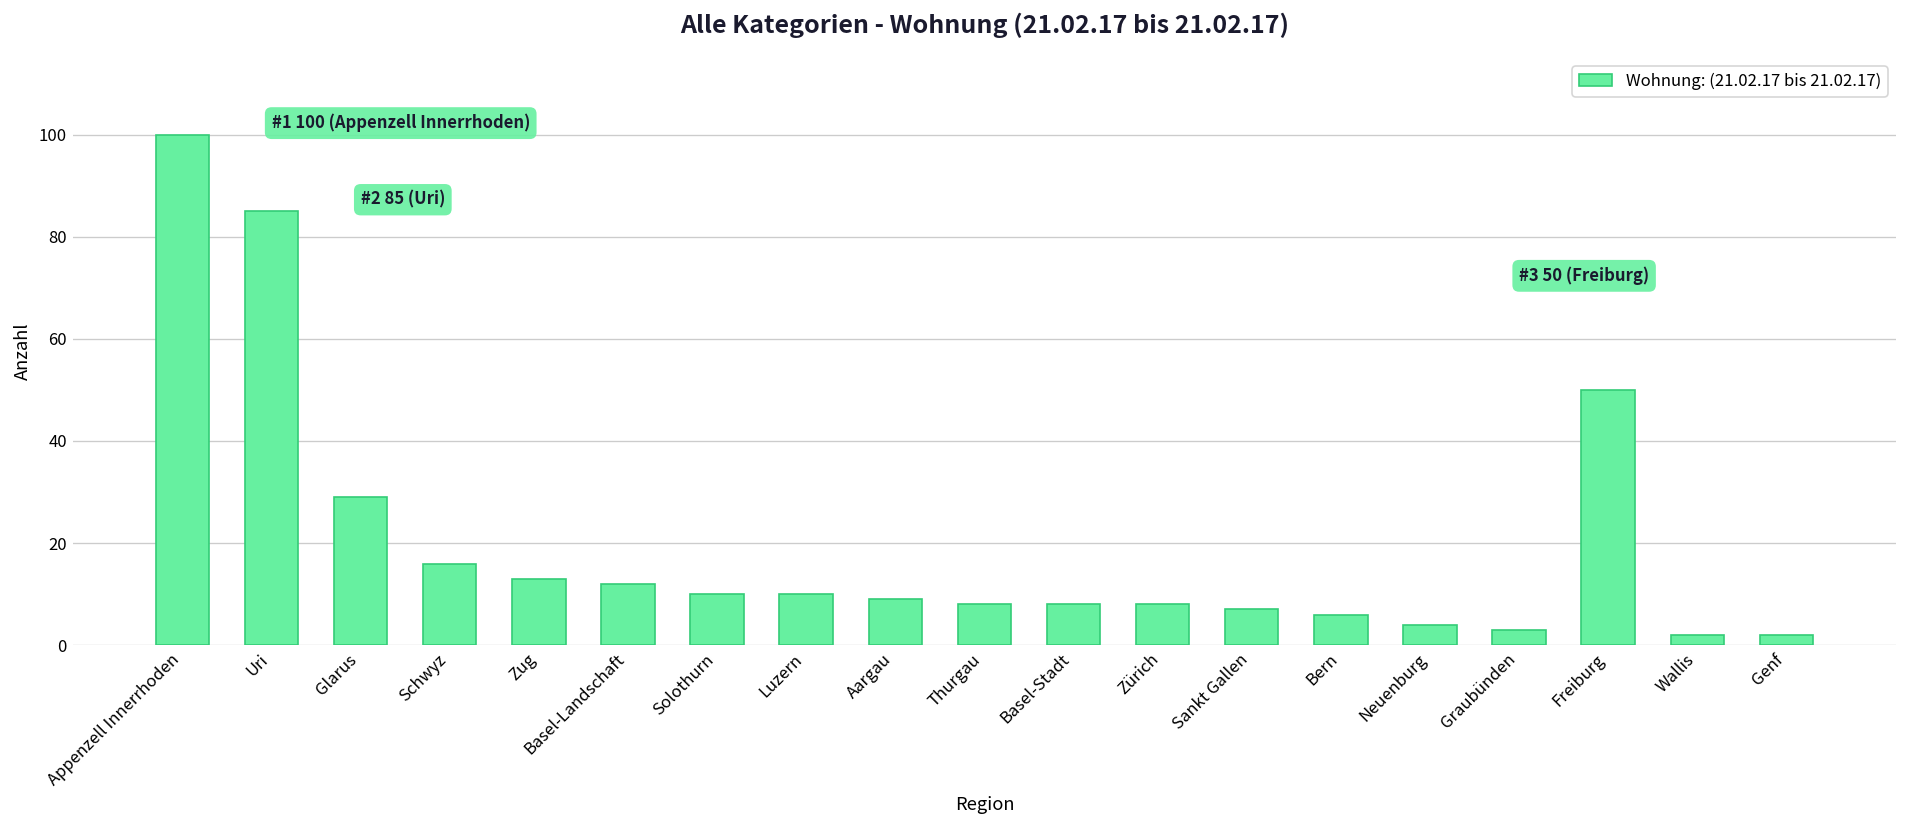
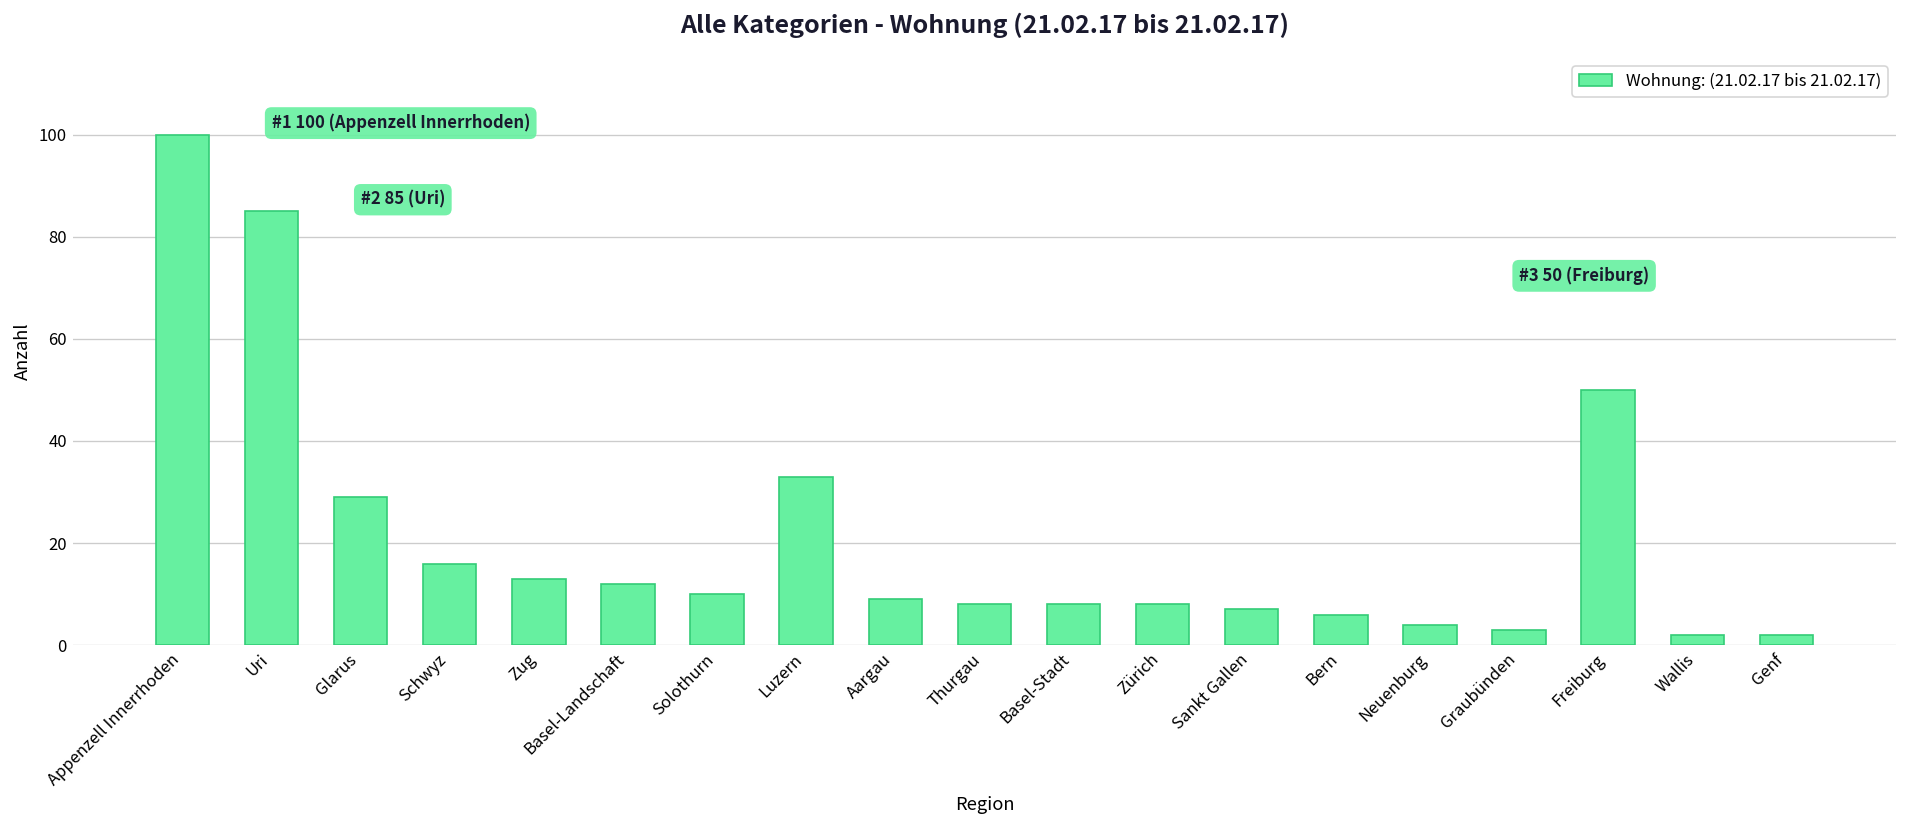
  {
    "Appenzell Innerrhoden": 100,
    "Uri": 85,
    "Glarus": 29,
    "Schwyz": 16,
    "Zug": 13,
    "Basel-Landschaft": 12,
    "Solothurn": 10,
-   "Luzern": 10,
+   "Luzern": 33,
    "Aargau": 9,
    "Thurgau": 8,
    "Basel-Stadt": 8,
    "Zürich": 8,
    "Sankt Gallen": 7,
    "Bern": 6,
    "Neuenburg": 4,
    "Graubünden": 3,
    "Freiburg": 50,
    "Wallis": 2,
    "Genf": 2
  }
